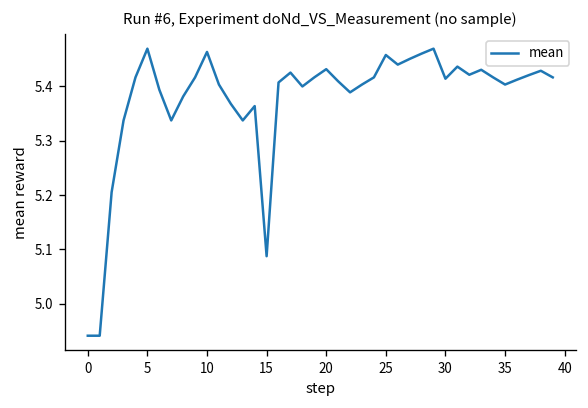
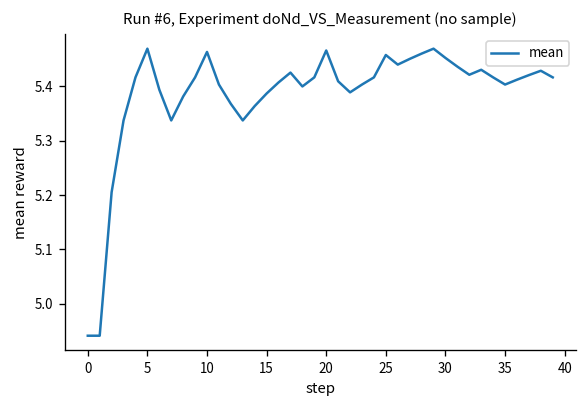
  {
    "0": 4.94,
    "5": 5.47,
    "10": 5.46,
-   "15": 5.09,
-   "20": 5.43,
+   "15": 5.39,
+   "20": 5.47,
    "25": 5.46,
-   "30": 5.41,
+   "30": 5.45,
    "35": 5.40
  }
